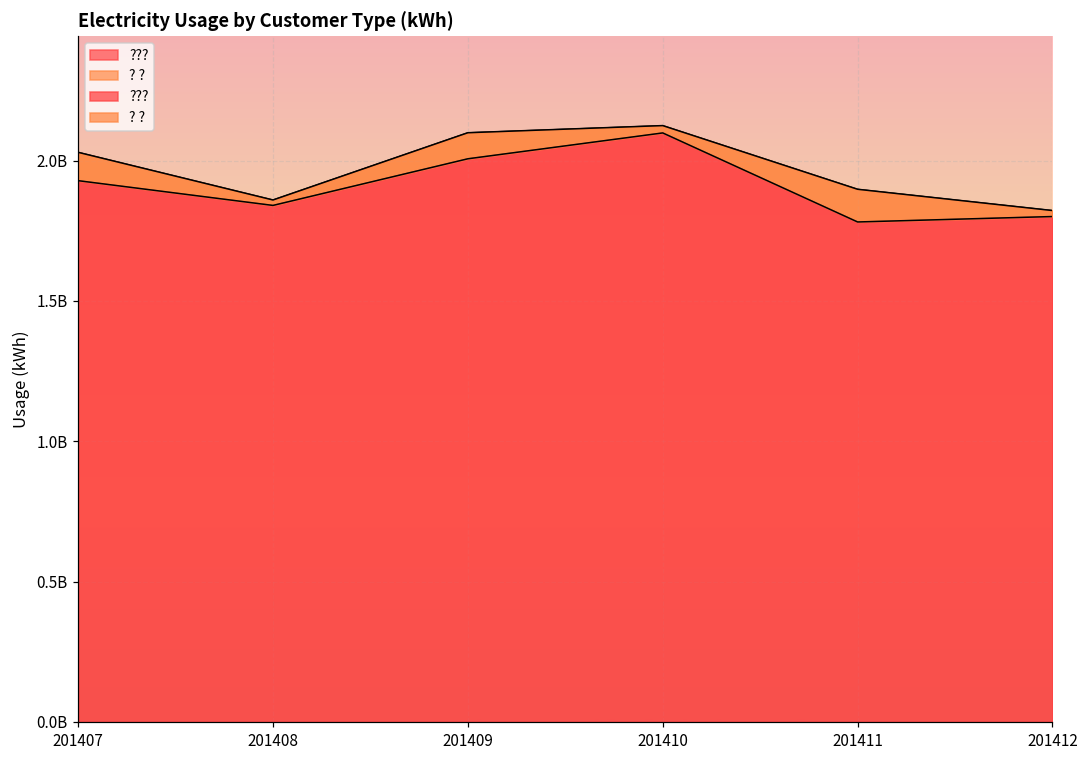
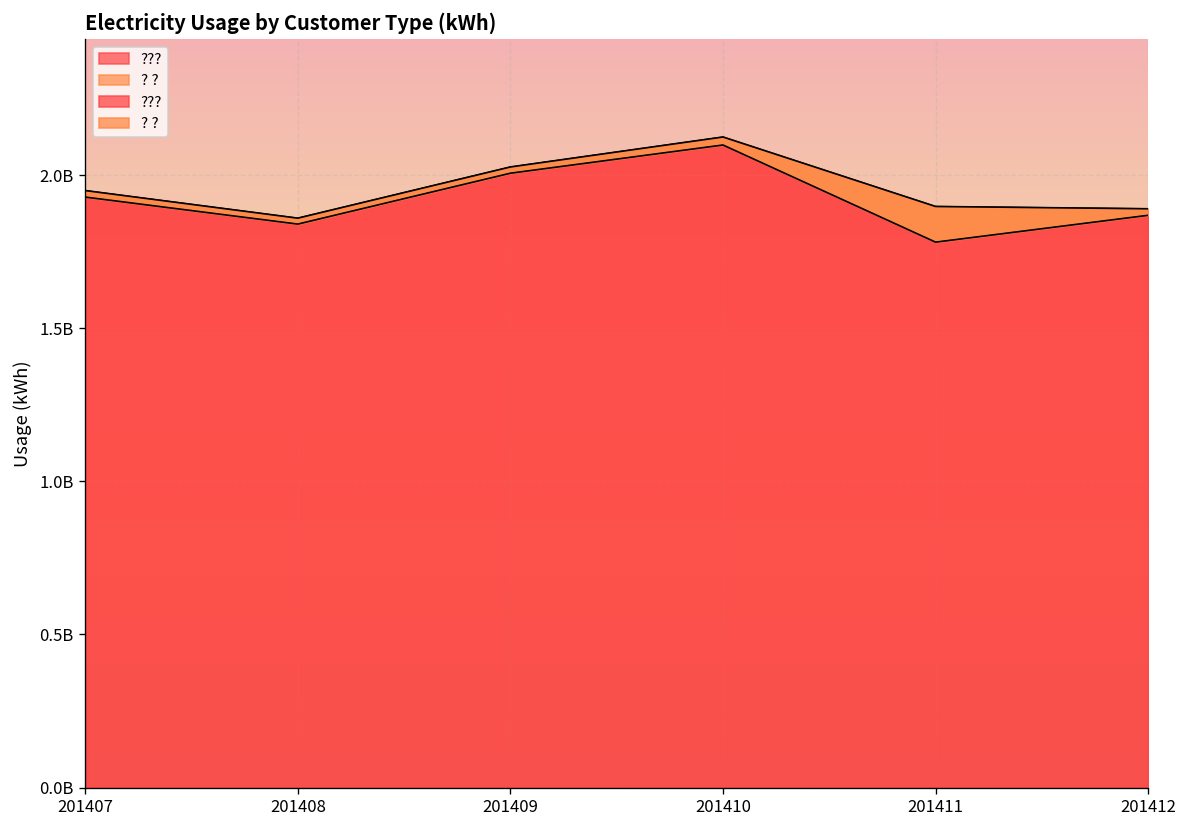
  {
    "???": {
      "201407": 1930000000,
      "201408": 1840000000,
      "201409": 2010000000,
      "201410": 2100000000,
      "201411": 1780000000,
-     "201412": 1800000000
+     "201412": 1870000000
    },
    "? ?": {
-     "201407": 100000000,
+     "201407": 20000000,
      "201408": 20000000,
-     "201409": 90000000,
+     "201409": 20000000,
      "201410": 30000000,
      "201411": 120000000,
      "201412": 20000000
    }
  }
